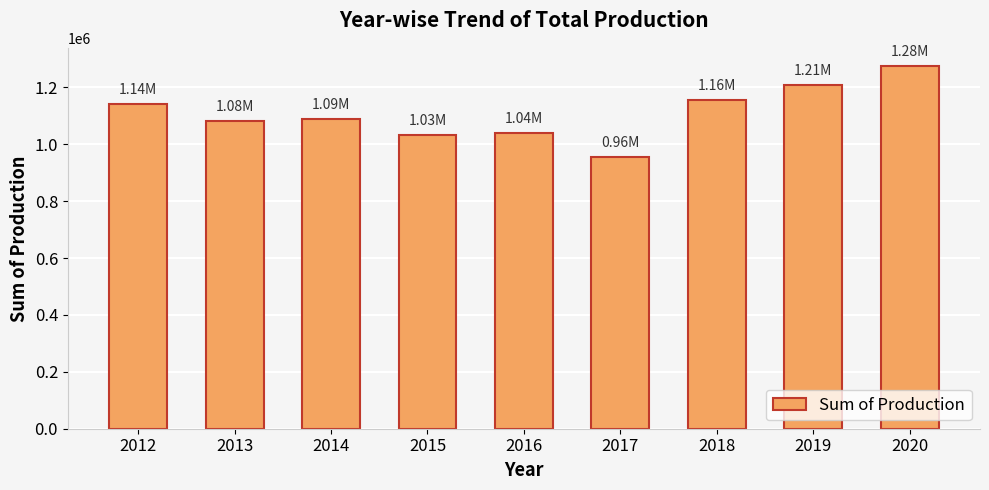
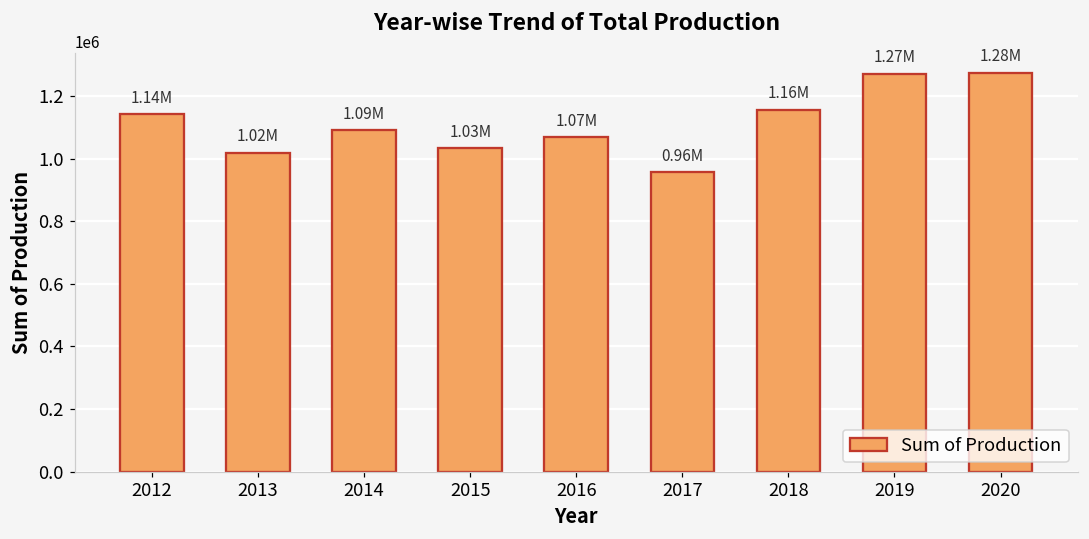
  {
    "2012": "1.14M",
-   "2013": "1.08M",
+   "2013": "1.02M",
    "2014": "1.09M",
    "2015": "1.03M",
-   "2016": "1.04M",
+   "2016": "1.07M",
    "2017": "0.96M",
    "2018": "1.16M",
-   "2019": "1.21M",
+   "2019": "1.27M",
    "2020": "1.28M"
  }
